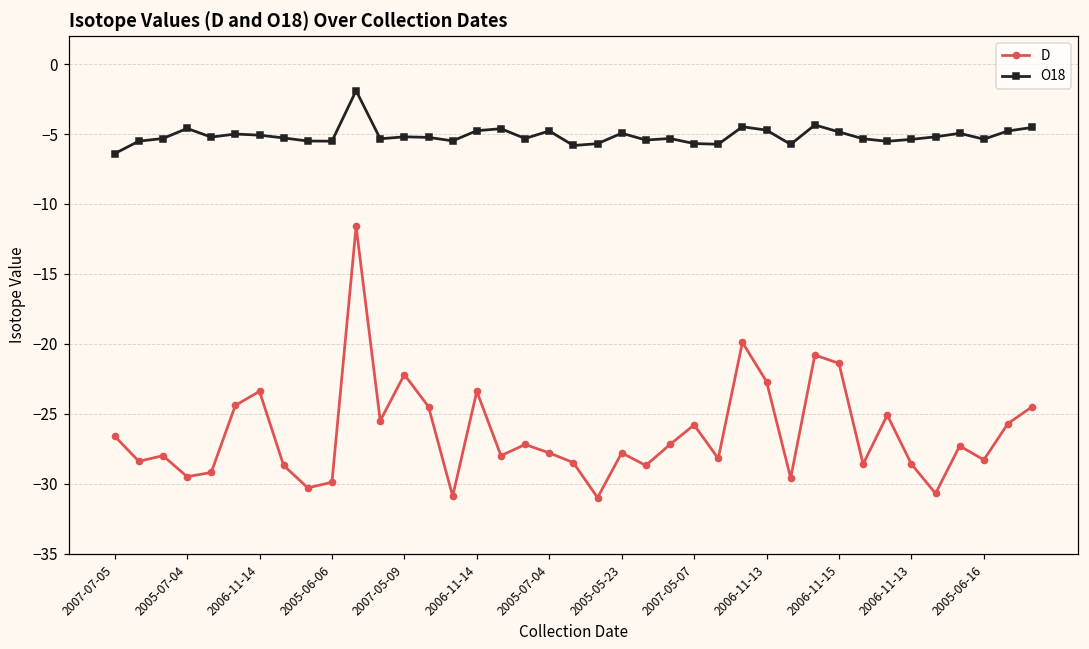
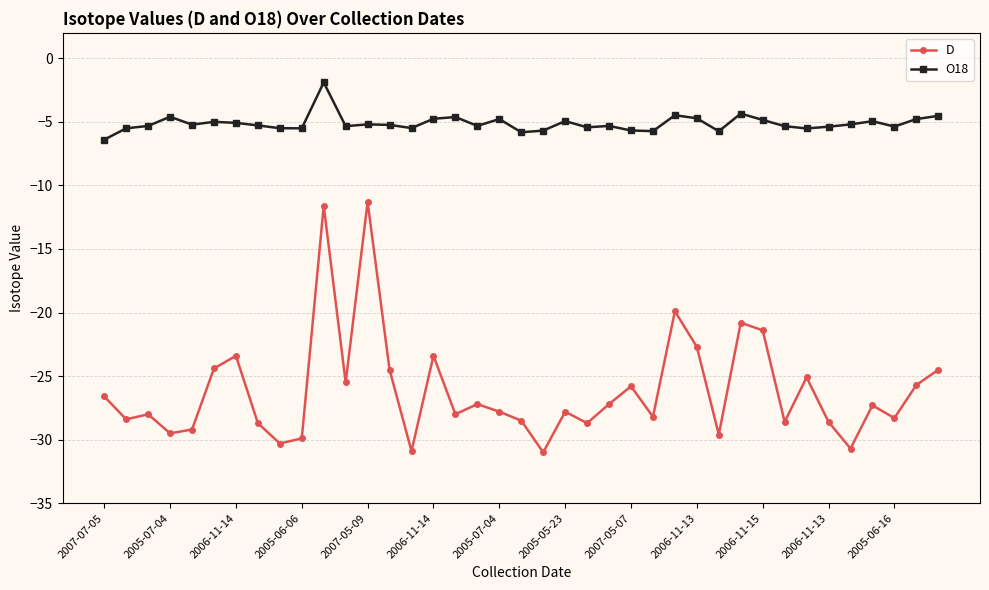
  {
    "D": {
      "2007-07-05": -26.6,
-     "2007-05-09": -22.2
+     "2007-05-09": -11.3
    },
    "O18": {
      "2007-07-05": -6.4,
      "2007-05-09": -5.2
    }
  }
